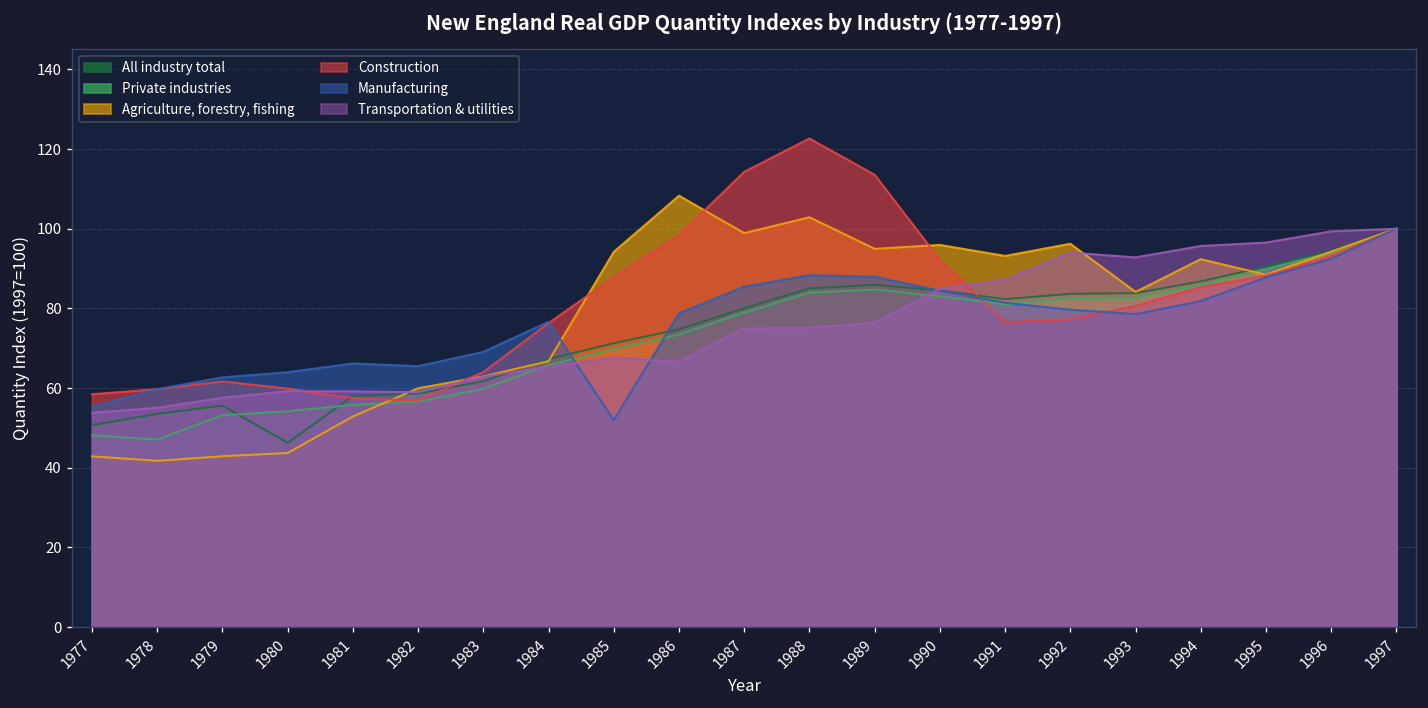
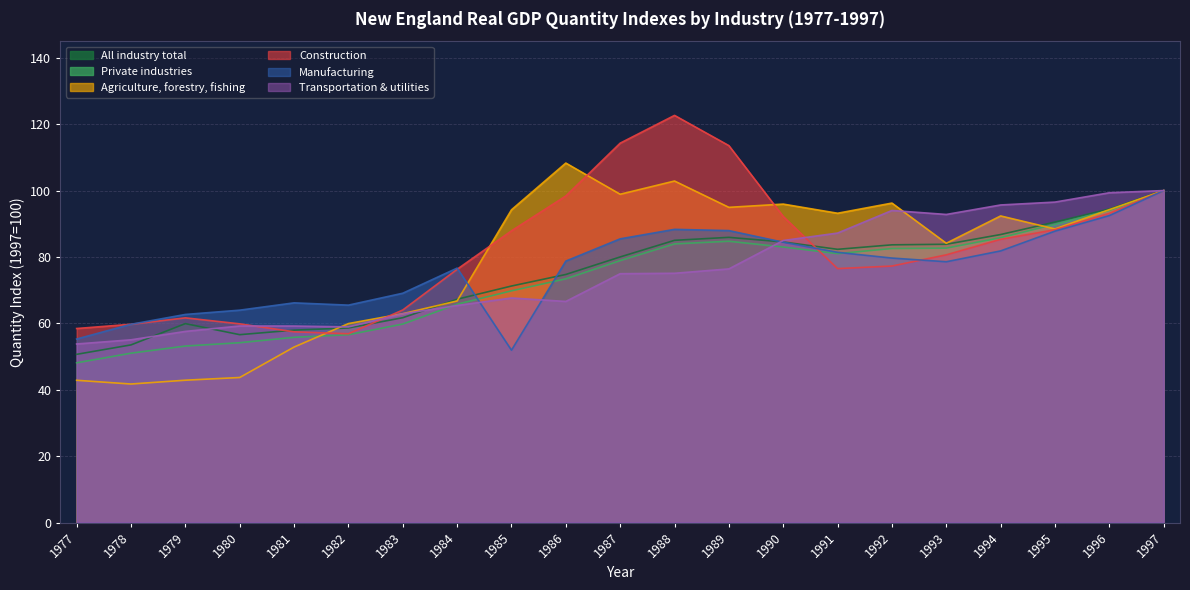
  {
    "All industry total": {
      "1977": 51,
      "1978": 54,
-     "1979": 56,
-     "1980": 46,
+     "1979": 60,
+     "1980": 57,
      "1983": 62,
      "1985": 71,
      "1986": 75,
      "1987": 80,
      "1988": 85,
      "1989": 86,
      "1991": 82,
      "1992": 84,
      "1994": 87
    },
    "Private industries": {
      "1977": 48,
-     "1978": 47,
+     "1978": 51,
      "1979": 53,
      "1980": 54,
      "1981": 56,
      "1983": 60,
      "1985": 70,
      "1986": 73,
      "1987": 79,
      "1988": 84,
      "1989": 85,
      "1990": 83,
      "1992": 83,
      "1993": 83
    },
    "Agriculture, forestry, fishing": {
      "1977": 43,
      "1978": 42,
      "1979": 43,
      "1980": 44,
      "1981": 53,
      "1982": 60,
      "1985": 94,
      "1986": 108,
      "1987": 99,
      "1988": 103,
      "1989": 95,
      "1990": 96,
      "1991": 93,
      "1992": 96,
      "1994": 92
    },
    "Construction": {
      "1977": 58,
      "1979": 62,
      "1983": 64,
      "1985": 88,
      "1986": 98,
      "1987": 114,
      "1988": 123,
      "1989": 114,
      "1990": 92,
      "1991": 76,
      "1992": 77,
      "1993": 81
    },
    "Manufacturing": {
      "1977": 55,
      "1979": 63,
      "1980": 64,
      "1981": 66,
      "1982": 65,
      "1983": 69,
      "1985": 52,
      "1986": 79,
      "1987": 85,
      "1988": 88,
      "1989": 88,
      "1992": 80,
      "1993": 79,
      "1994": 82
    },
    "Transportation & utilities": {
      "1977": 54,
      "1978": 55,
      "1979": 58,
      "1981": 59,
      "1985": 68,
      "1986": 67,
      "1987": 75,
      "1988": 75,
      "1989": 76,
      "1991": 87,
      "1992": 94,
      "1993": 93,
      "1994": 96,
      "1995": 97,
      "1996": 99
    }
  }
